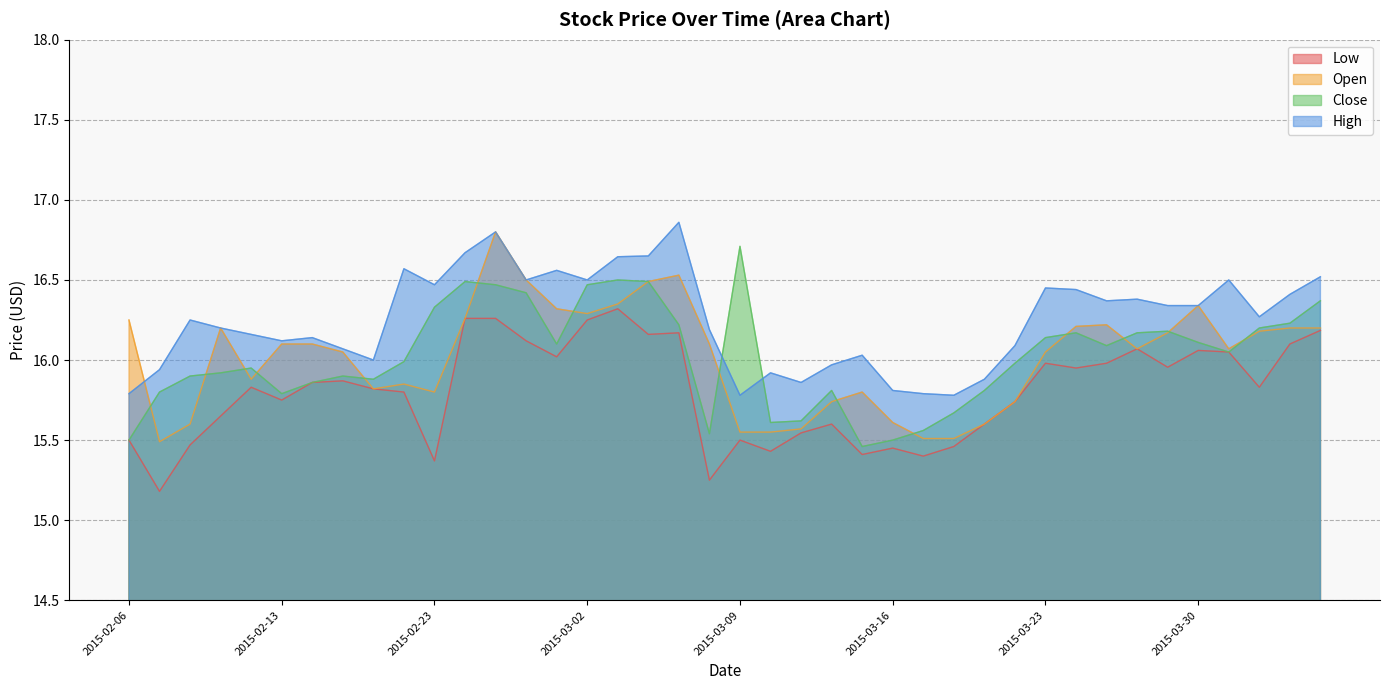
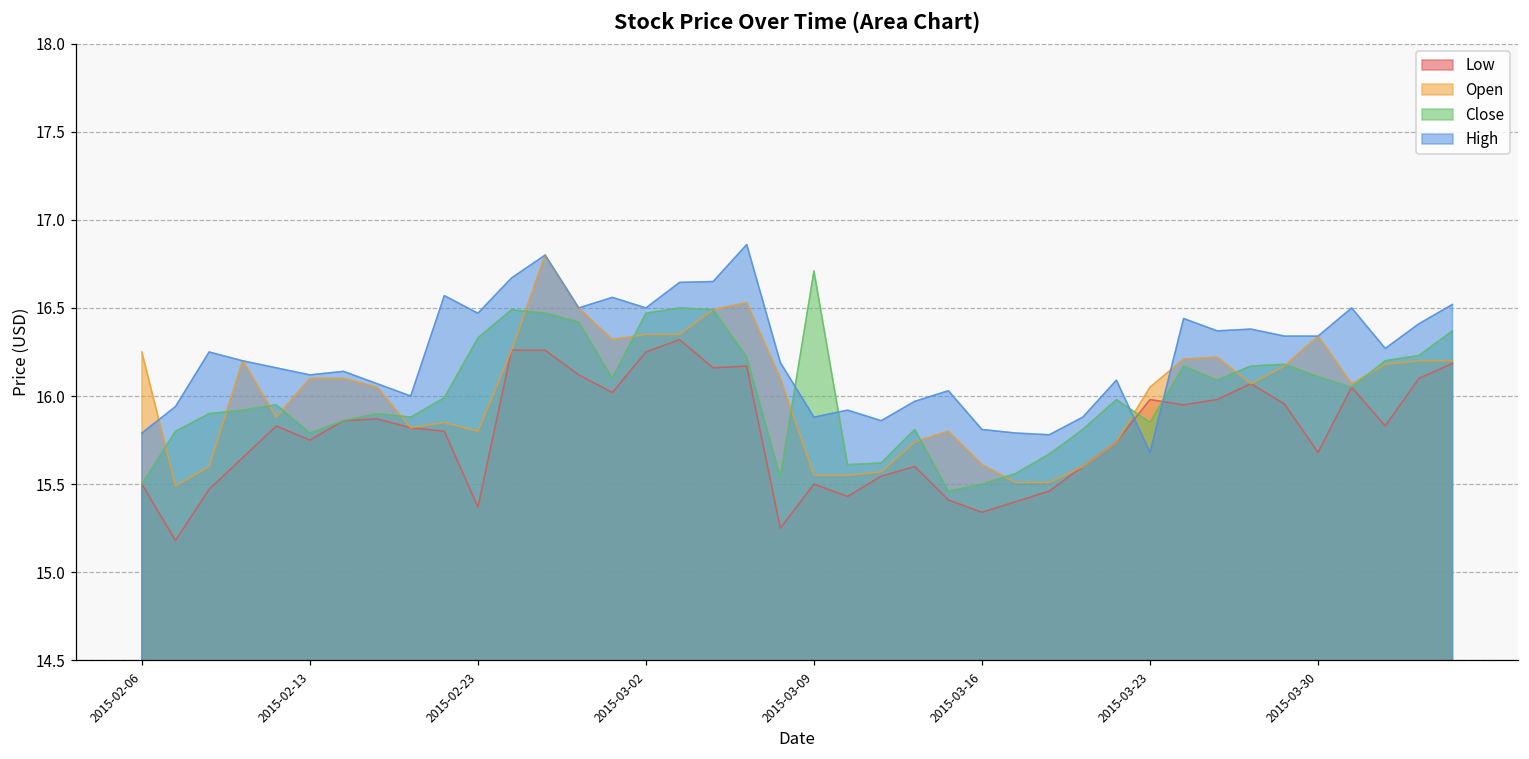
  {
    "Low": {
      "2015-02-13": 15.75,
      "2015-02-23": 15.37,
      "2015-03-02": 16.25,
      "2015-03-09": 15.50,
-     "2015-03-16": 15.45,
+     "2015-03-16": 15.34,
      "2015-03-23": 15.98,
-     "2015-03-30": 16.06
+     "2015-03-30": 15.68
    },
    "Open": {
      "2015-02-06": 16.25,
      "2015-02-13": 16.10,
      "2015-02-23": 15.80,
-     "2015-03-02": 16.29,
+     "2015-03-02": 16.35,
      "2015-03-09": 15.55,
      "2015-03-16": 15.61,
      "2015-03-23": 16.05
    },
    "Close": {
      "2015-02-13": 15.79,
      "2015-02-23": 16.33,
      "2015-03-02": 16.47,
      "2015-03-09": 16.71,
      "2015-03-16": 15.50,
-     "2015-03-23": 16.14,
+     "2015-03-23": 15.85,
      "2015-03-30": 16.11
    },
    "High": {
      "2015-02-06": 15.79,
      "2015-02-13": 16.12,
      "2015-02-23": 16.47,
      "2015-03-02": 16.50,
-     "2015-03-09": 15.78,
+     "2015-03-09": 15.88,
      "2015-03-16": 15.81,
-     "2015-03-23": 16.45
+     "2015-03-23": 15.68
    }
  }
